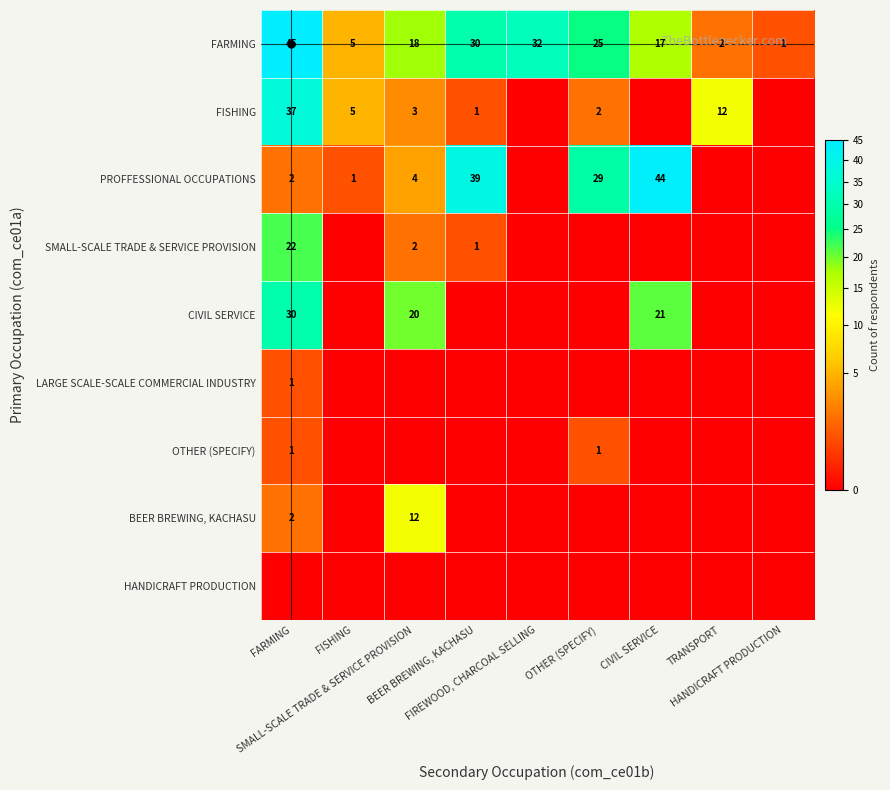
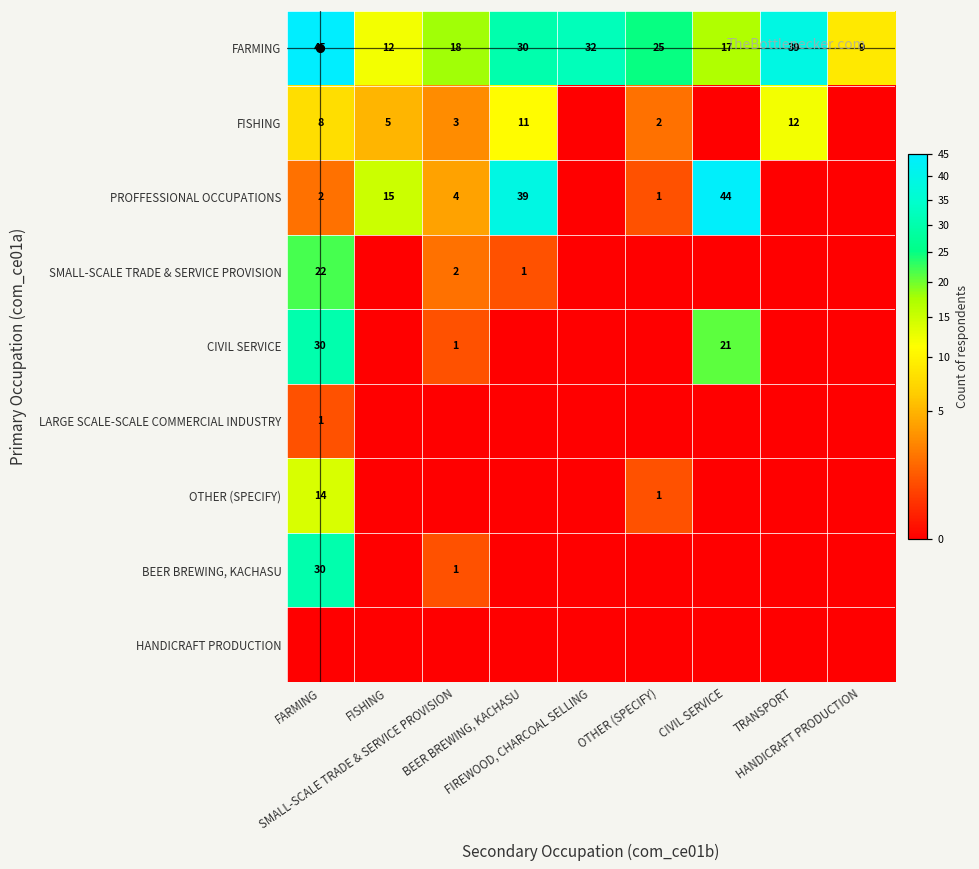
  {
    "FARMING": {
-     "FISHING": 5,
+     "FISHING": 12,
      "SMALL-SCALE TRADE & SERVICE PROVISION": 18,
      "BEER BREWING, KACHASU": 30,
      "FIREWOOD, CHARCOAL SELLING": 32,
      "OTHER (SPECIFY)": 25,
      "CIVIL SERVICE": 17,
-     "TRANSPORT": 2,
-     "HANDICRAFT PRODUCTION": 1
+     "TRANSPORT": 39,
+     "HANDICRAFT PRODUCTION": 9
    },
    "FISHING": {
-     "FARMING": 37,
+     "FARMING": 8,
      "FISHING": 5,
      "SMALL-SCALE TRADE & SERVICE PROVISION": 3,
-     "BEER BREWING, KACHASU": 1,
+     "BEER BREWING, KACHASU": 11,
      "OTHER (SPECIFY)": 2,
      "TRANSPORT": 12
    },
    "PROFFESSIONAL OCCUPATIONS": {
      "FARMING": 2,
-     "FISHING": 1,
+     "FISHING": 15,
      "SMALL-SCALE TRADE & SERVICE PROVISION": 4,
      "BEER BREWING, KACHASU": 39,
-     "OTHER (SPECIFY)": 29,
+     "OTHER (SPECIFY)": 1,
      "CIVIL SERVICE": 44
    },
    "SMALL-SCALE TRADE & SERVICE PROVISION": {
      "FARMING": 22,
      "SMALL-SCALE TRADE & SERVICE PROVISION": 2,
      "BEER BREWING, KACHASU": 1
    },
    "CIVIL SERVICE": {
      "FARMING": 30,
-     "SMALL-SCALE TRADE & SERVICE PROVISION": 20,
+     "SMALL-SCALE TRADE & SERVICE PROVISION": 1,
      "CIVIL SERVICE": 21
    },
    "LARGE SCALE-SCALE COMMERCIAL INDUSTRY": {
      "FARMING": 1
    },
    "OTHER (SPECIFY)": {
-     "FARMING": 1,
+     "FARMING": 14,
      "OTHER (SPECIFY)": 1
    },
    "BEER BREWING, KACHASU": {
-     "FARMING": 2,
-     "SMALL-SCALE TRADE & SERVICE PROVISION": 12
+     "FARMING": 30,
+     "SMALL-SCALE TRADE & SERVICE PROVISION": 1
    }
  }
